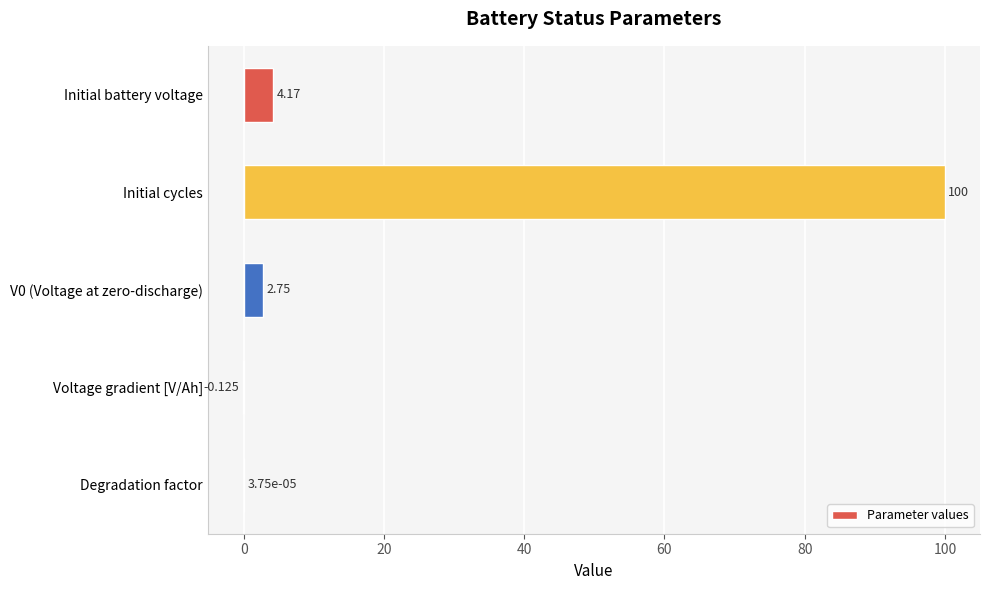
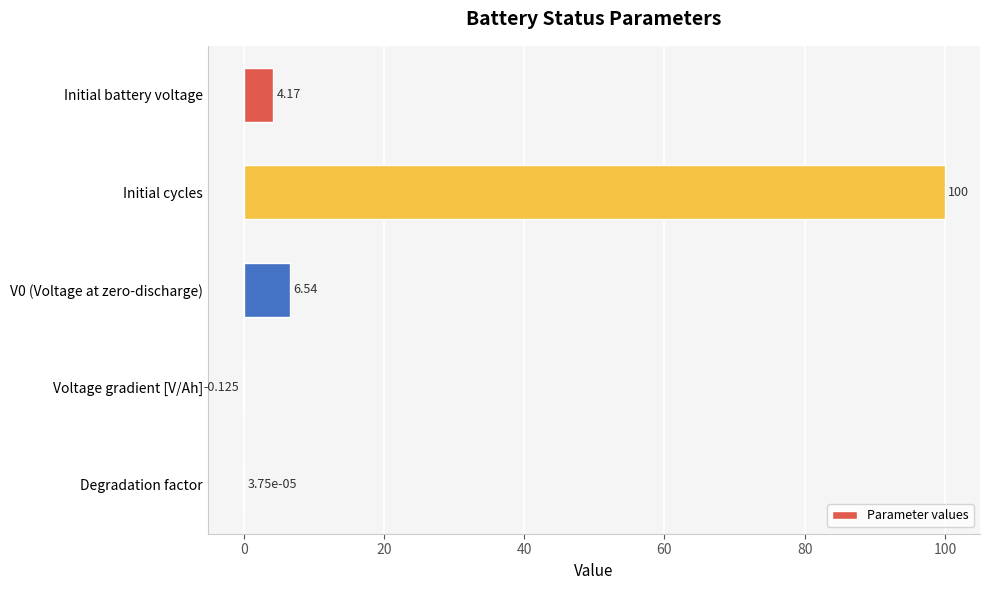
  {
    "Initial battery voltage": "4.17",
    "Initial cycles": "100",
-   "V0 (Voltage at zero-discharge)": "2.75",
+   "V0 (Voltage at zero-discharge)": "6.54",
    "Voltage gradient [V/Ah]": "-0.125",
    "Degradation factor": "3.75e-05"
  }
